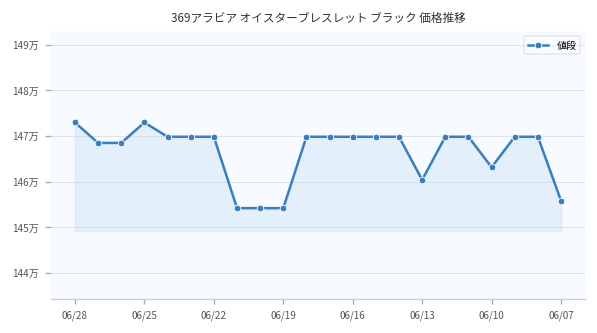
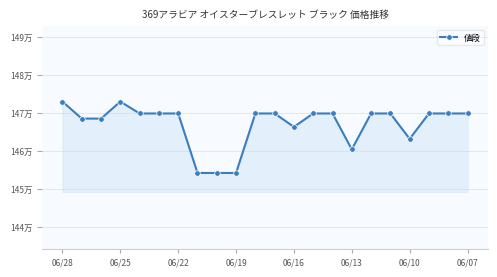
  {
    "06/28": "147.3万",
    "06/25": "147.3万",
    "06/22": "147.0万",
    "06/19": "145.4万",
-   "06/16": "147.0万",
+   "06/16": "146.6万",
    "06/13": "146.0万",
    "06/10": "146.3万",
-   "06/07": "145.6万"
+   "06/07": "147.0万"
  }
